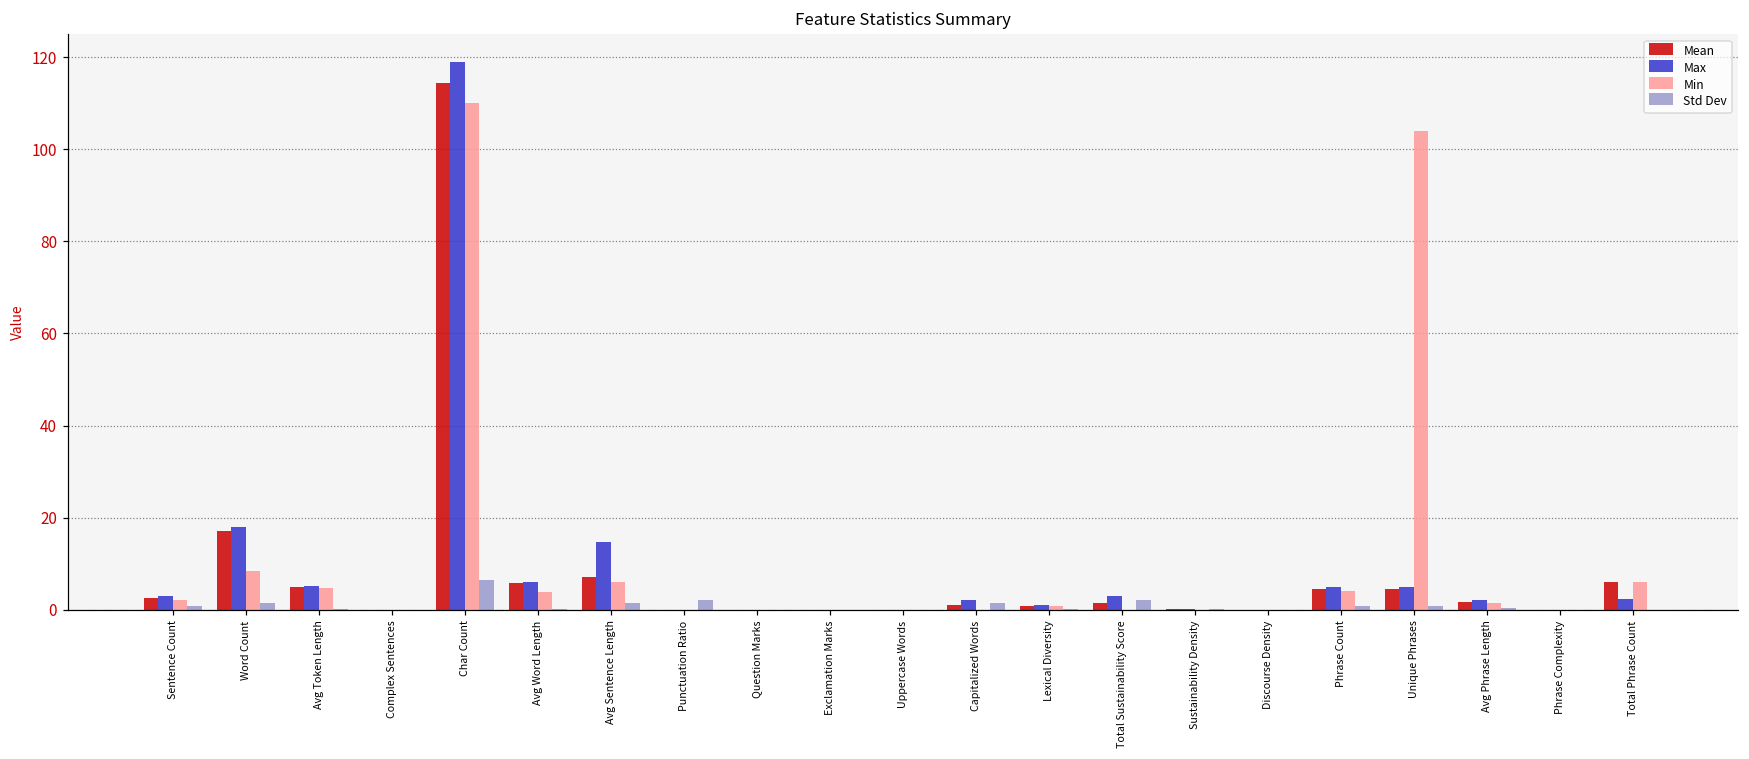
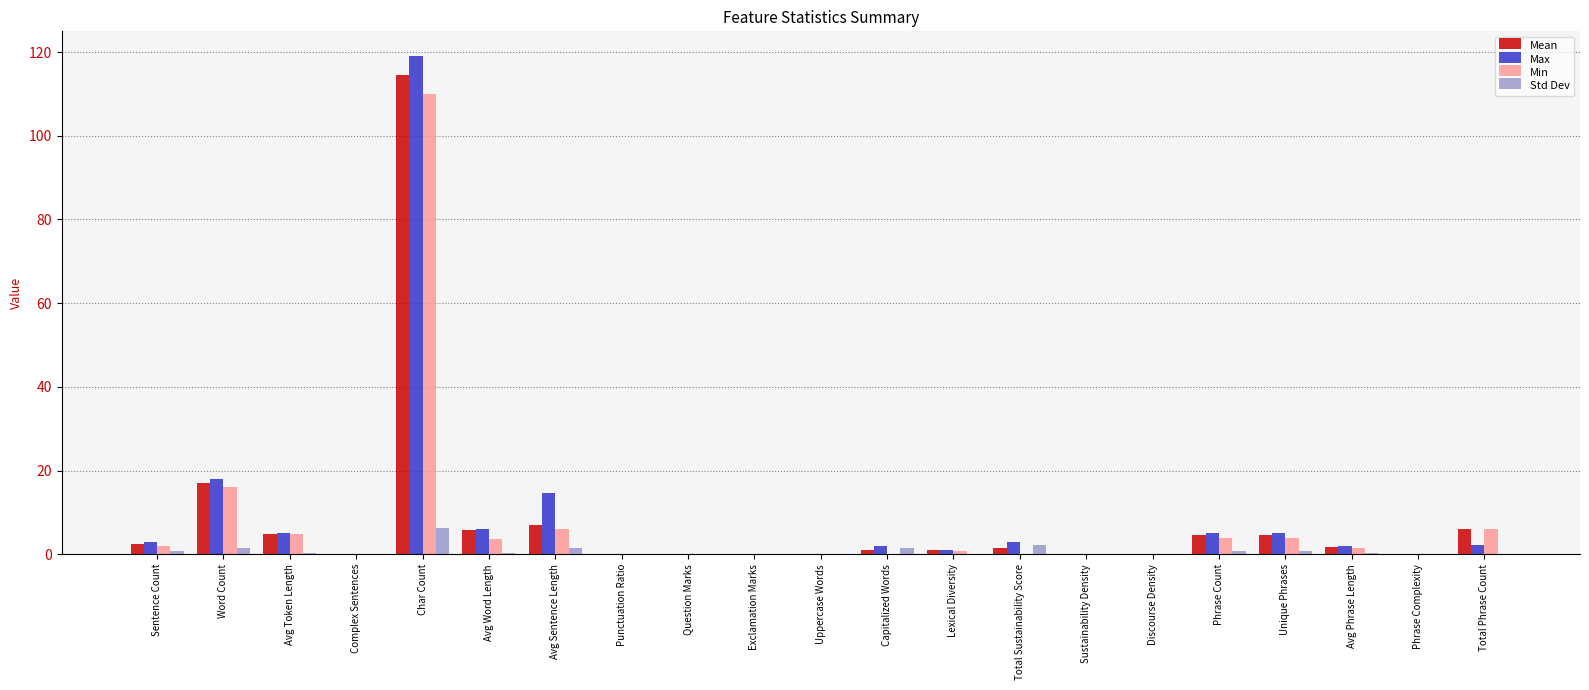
  {
    "Mean": {
      "Sentence Count": 3,
      "Word Count": 17,
      "Avg Token Length": 5,
      "Complex Sentences": 0,
      "Char Count": 115,
      "Avg Word Length": 6,
      "Avg Sentence Length": 7,
      "Question Marks": 0,
      "Exclamation Marks": 0,
      "Uppercase Words": 0,
      "Capitalized Words": 1,
      "Lexical Diversity": 1,
      "Total Sustainability Score": 2,
      "Discourse Density": 0,
      "Phrase Count": 5,
      "Unique Phrases": 5,
      "Avg Phrase Length": 2,
      "Phrase Complexity": 0,
      "Total Phrase Count": 6
    },
    "Max": {
      "Sentence Count": 3,
      "Word Count": 18,
      "Avg Token Length": 5,
      "Complex Sentences": 0,
      "Char Count": 119,
      "Avg Word Length": 6,
      "Avg Sentence Length": 15,
      "Question Marks": 0,
      "Exclamation Marks": 0,
      "Uppercase Words": 0,
      "Capitalized Words": 2,
      "Lexical Diversity": 1,
      "Total Sustainability Score": 3,
      "Discourse Density": 0,
      "Phrase Count": 5,
      "Unique Phrases": 5,
      "Avg Phrase Length": 2,
      "Phrase Complexity": 0,
      "Total Phrase Count": 2
    },
    "Min": {
      "Sentence Count": 2,
-     "Word Count": 8,
+     "Word Count": 16,
      "Avg Token Length": 5,
      "Complex Sentences": 0,
      "Char Count": 110,
      "Avg Word Length": 4,
      "Avg Sentence Length": 6,
      "Question Marks": 0,
      "Exclamation Marks": 0,
      "Uppercase Words": 0,
      "Capitalized Words": 0,
      "Lexical Diversity": 1,
      "Total Sustainability Score": 0,
      "Sustainability Density": 0,
      "Discourse Density": 0,
      "Phrase Count": 4,
-     "Unique Phrases": 104,
+     "Unique Phrases": 4,
      "Avg Phrase Length": 1,
      "Phrase Complexity": 0,
      "Total Phrase Count": 6
    },
    "Std Dev": {
      "Sentence Count": 1,
      "Word Count": 1,
      "Complex Sentences": 0,
      "Char Count": 6,
      "Avg Sentence Length": 1,
-     "Punctuation Ratio": 2,
+     "Punctuation Ratio": 0,
      "Question Marks": 0,
      "Exclamation Marks": 0,
      "Uppercase Words": 0,
      "Capitalized Words": 1,
      "Total Sustainability Score": 2,
      "Discourse Density": 0,
      "Phrase Count": 1,
      "Unique Phrases": 1,
      "Phrase Complexity": 0,
      "Total Phrase Count": 0
    }
  }
